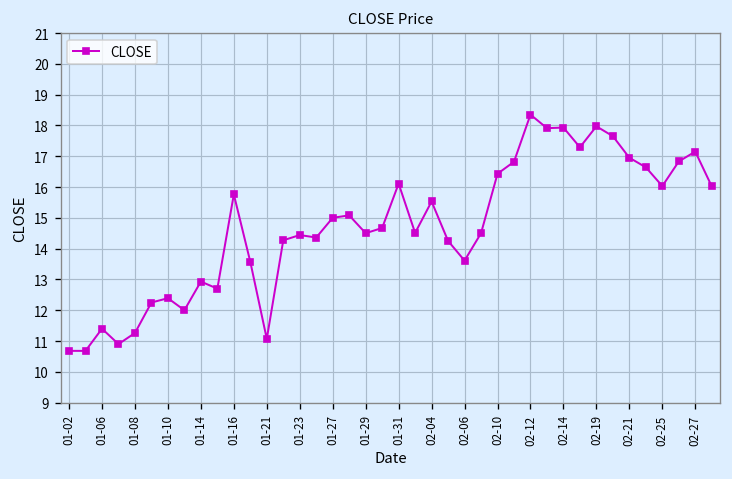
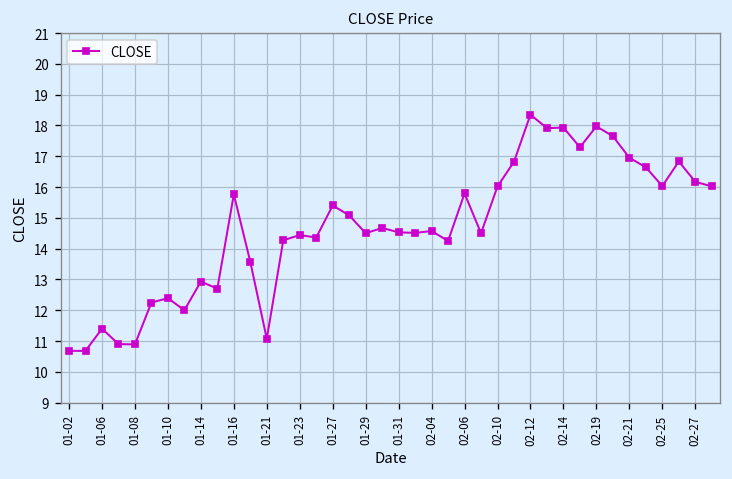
  {
    "01-02": 10.7,
    "01-06": 11.4,
-   "01-08": 11.3,
+   "01-08": 10.9,
    "01-10": 12.4,
    "01-14": 12.9,
    "01-16": 15.8,
    "01-21": 11.1,
    "01-23": 14.4,
-   "01-27": 15.0,
+   "01-27": 15.4,
    "01-29": 14.5,
-   "01-31": 16.1,
-   "02-04": 15.5,
-   "02-06": 13.6,
-   "02-10": 16.4,
+   "01-31": 14.5,
+   "02-04": 14.6,
+   "02-06": 15.8,
+   "02-10": 16.0,
    "02-12": 18.4,
    "02-14": 17.9,
    "02-19": 18.0,
    "02-21": 17.0,
    "02-25": 16.0,
-   "02-27": 17.2
+   "02-27": 16.2
  }
